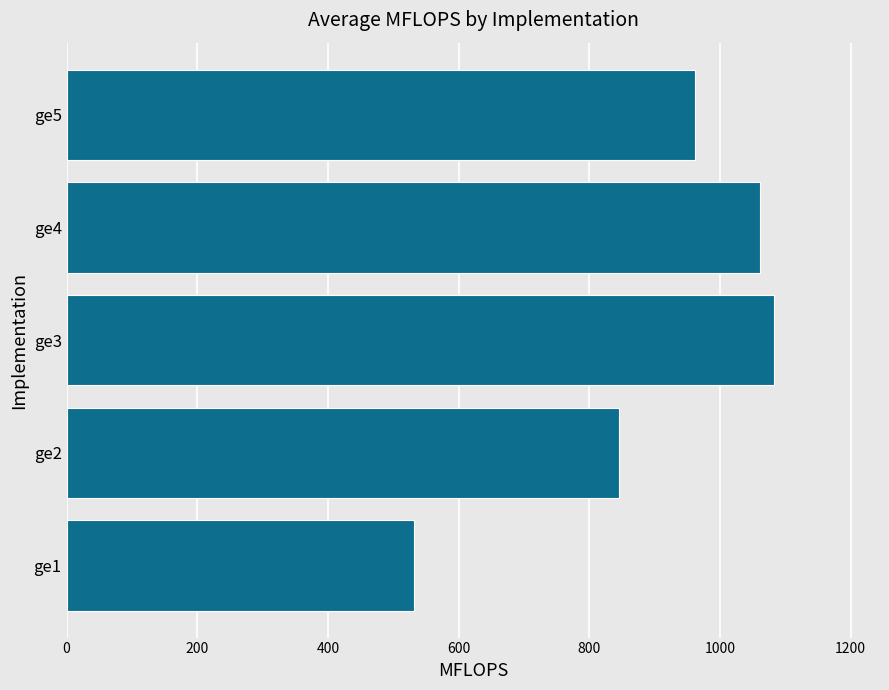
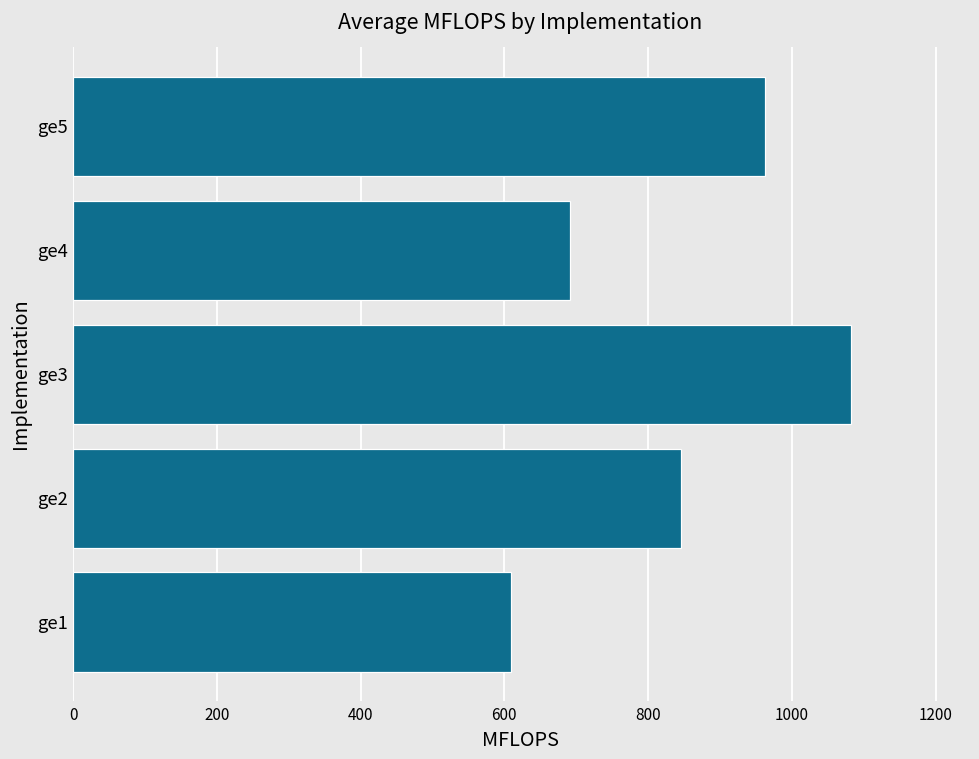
  {
    "ge5": 960,
-   "ge4": 1060,
+   "ge4": 690,
    "ge3": 1080,
    "ge2": 850,
-   "ge1": 530
+   "ge1": 610
  }
